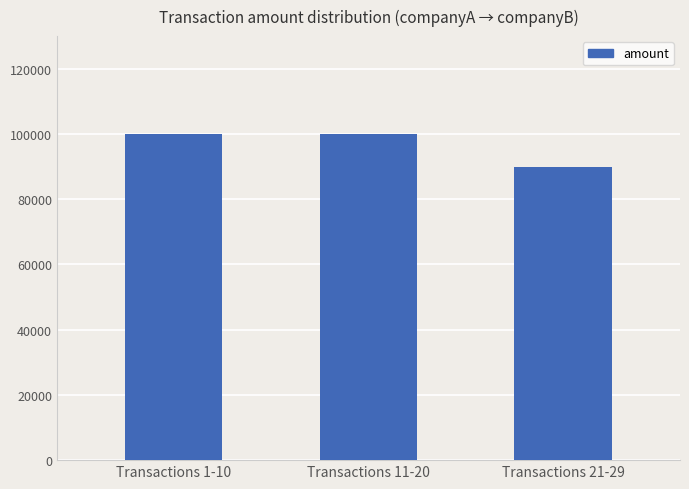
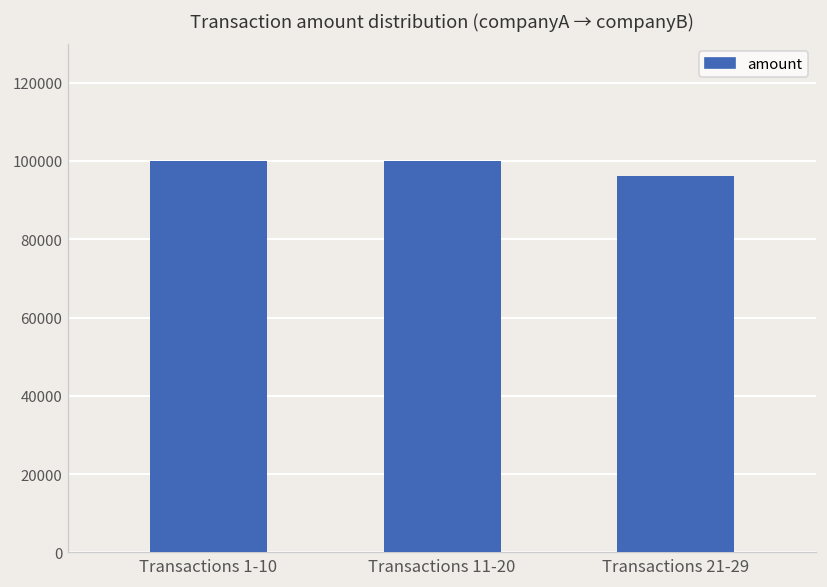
  {
    "Transactions 1-10": 100000,
    "Transactions 11-20": 100000,
-   "Transactions 21-29": 90000
+   "Transactions 21-29": 96000
  }
